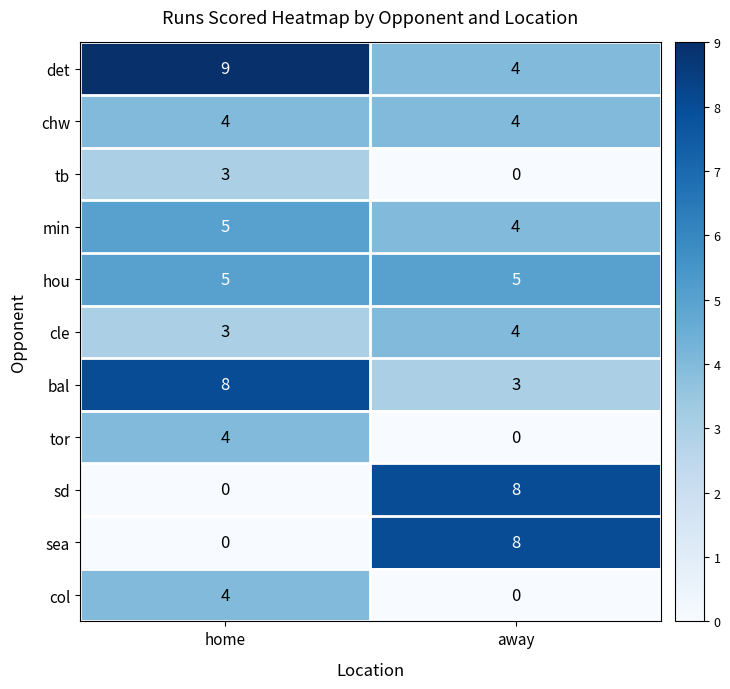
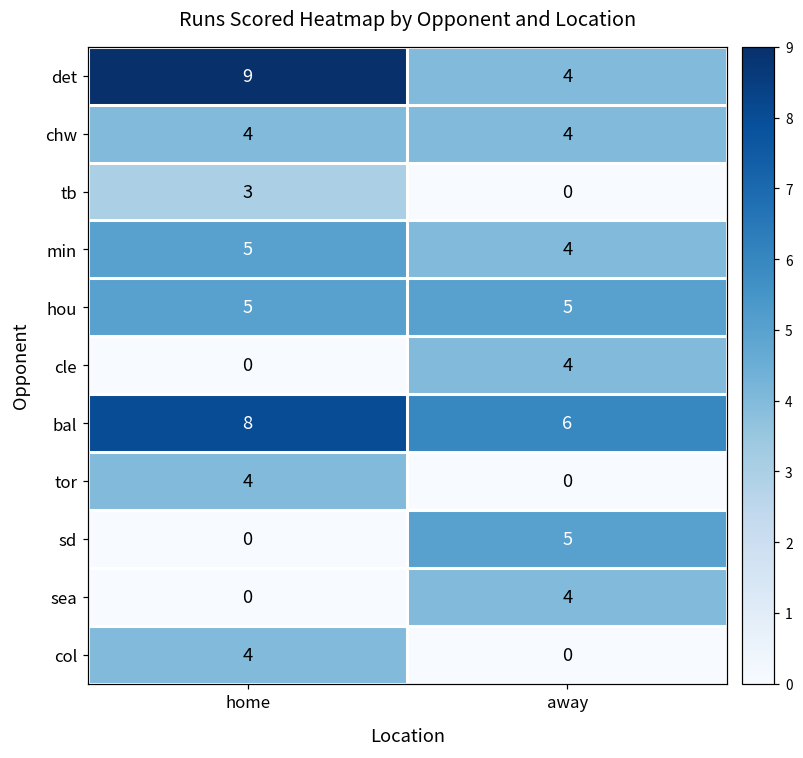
  {
    "det": {
      "home": 9,
      "away": 4
    },
    "chw": {
      "home": 4,
      "away": 4
    },
    "tb": {
      "home": 3,
      "away": 0
    },
    "min": {
      "home": 5,
      "away": 4
    },
    "hou": {
      "home": 5,
      "away": 5
    },
    "cle": {
-     "home": 3,
+     "home": 0,
      "away": 4
    },
    "bal": {
      "home": 8,
-     "away": 3
+     "away": 6
    },
    "tor": {
      "home": 4,
      "away": 0
    },
    "sd": {
      "home": 0,
-     "away": 8
+     "away": 5
    },
    "sea": {
      "home": 0,
-     "away": 8
+     "away": 4
    },
    "col": {
      "home": 4,
      "away": 0
    }
  }
